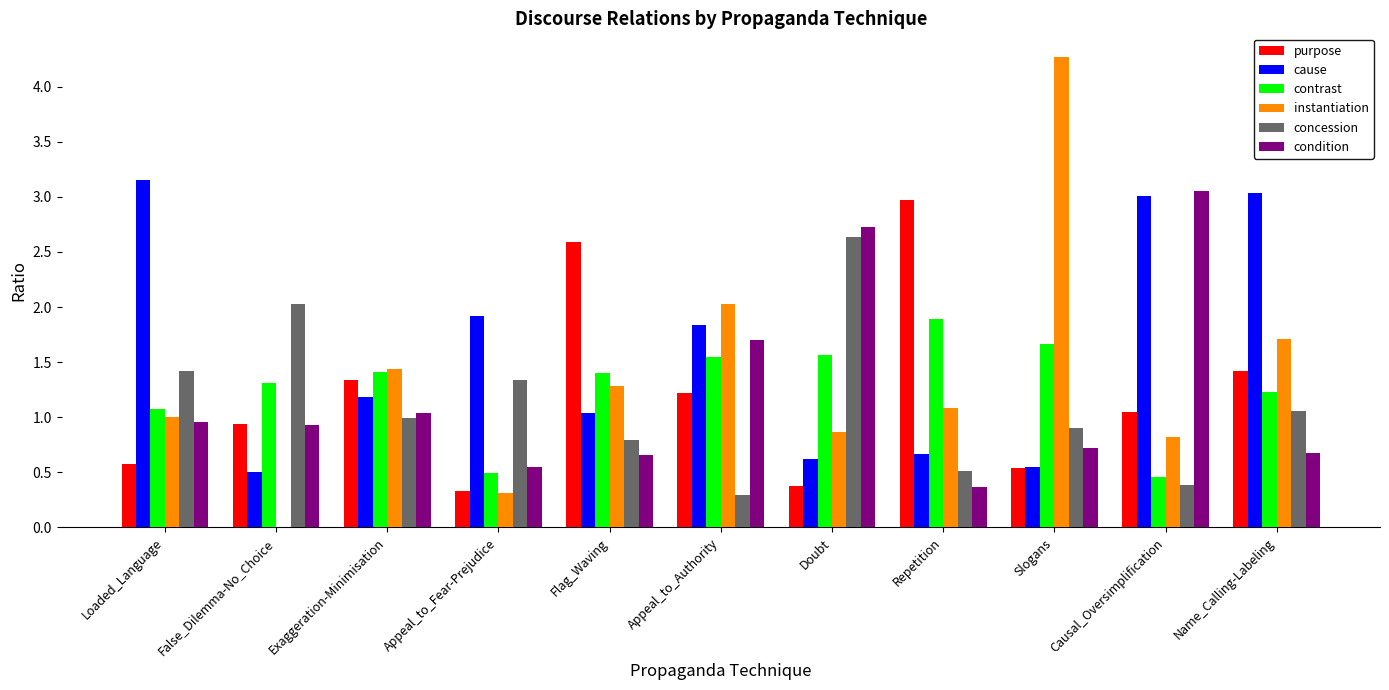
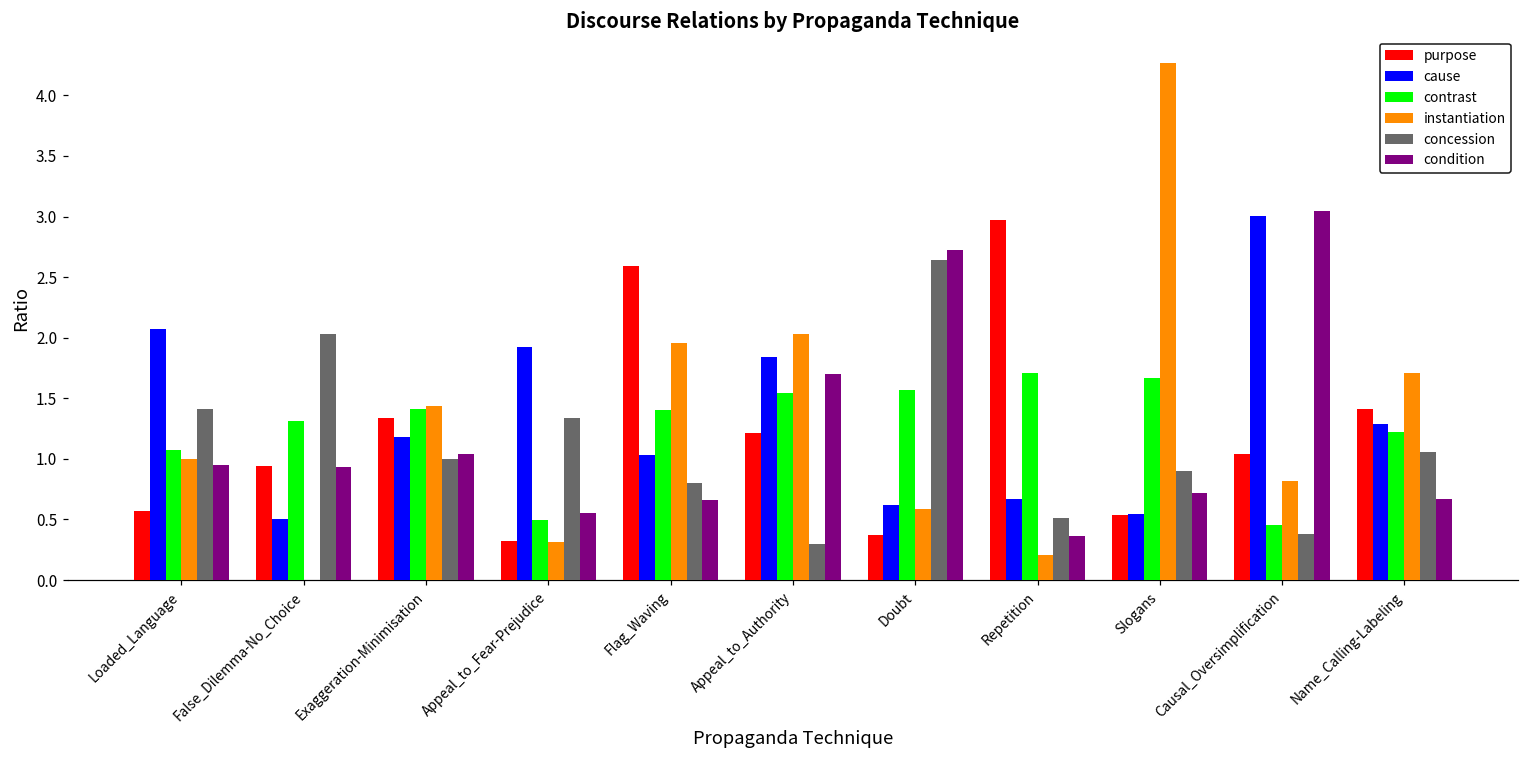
  {
    "purpose": {
      "Loaded_Language": 0.57,
      "False_Dilemma-No_Choice": 0.94,
      "Exaggeration-Minimisation": 1.33,
      "Appeal_to_Fear-Prejudice": 0.33,
      "Flag_Waving": 2.59,
      "Appeal_to_Authority": 1.22,
      "Doubt": 0.37,
      "Repetition": 2.97,
      "Slogans": 0.54,
      "Causal_Oversimplification": 1.04,
      "Name_Calling-Labeling": 1.42
    },
    "cause": {
-     "Loaded_Language": 3.15,
+     "Loaded_Language": 2.07,
      "False_Dilemma-No_Choice": 0.50,
      "Exaggeration-Minimisation": 1.18,
      "Appeal_to_Fear-Prejudice": 1.92,
      "Flag_Waving": 1.03,
      "Appeal_to_Authority": 1.84,
      "Doubt": 0.62,
      "Repetition": 0.67,
      "Slogans": 0.55,
      "Causal_Oversimplification": 3.01,
-     "Name_Calling-Labeling": 3.04
+     "Name_Calling-Labeling": 1.29
    },
    "contrast": {
      "Loaded_Language": 1.08,
      "False_Dilemma-No_Choice": 1.31,
      "Exaggeration-Minimisation": 1.41,
      "Appeal_to_Fear-Prejudice": 0.50,
      "Flag_Waving": 1.40,
      "Appeal_to_Authority": 1.54,
      "Doubt": 1.57,
-     "Repetition": 1.89,
+     "Repetition": 1.71,
      "Slogans": 1.67,
      "Causal_Oversimplification": 0.46,
      "Name_Calling-Labeling": 1.23
    },
    "instantiation": {
      "Loaded_Language": 1.00,
      "False_Dilemma-No_Choice": 0.00,
      "Exaggeration-Minimisation": 1.44,
      "Appeal_to_Fear-Prejudice": 0.31,
-     "Flag_Waving": 1.28,
+     "Flag_Waving": 1.96,
      "Appeal_to_Authority": 2.03,
-     "Doubt": 0.87,
-     "Repetition": 1.09,
+     "Doubt": 0.59,
+     "Repetition": 0.21,
      "Slogans": 4.27,
      "Causal_Oversimplification": 0.82,
      "Name_Calling-Labeling": 1.71
    },
    "concession": {
      "Loaded_Language": 1.42,
      "False_Dilemma-No_Choice": 2.03,
      "Exaggeration-Minimisation": 1.00,
      "Appeal_to_Fear-Prejudice": 1.34,
      "Flag_Waving": 0.80,
      "Appeal_to_Authority": 0.30,
      "Doubt": 2.64,
      "Repetition": 0.52,
      "Slogans": 0.90,
      "Causal_Oversimplification": 0.38,
      "Name_Calling-Labeling": 1.06
    },
    "condition": {
      "Loaded_Language": 0.95,
      "False_Dilemma-No_Choice": 0.93,
      "Exaggeration-Minimisation": 1.04,
      "Appeal_to_Fear-Prejudice": 0.55,
      "Flag_Waving": 0.66,
      "Appeal_to_Authority": 1.70,
      "Doubt": 2.72,
      "Repetition": 0.37,
      "Slogans": 0.72,
      "Causal_Oversimplification": 3.05,
      "Name_Calling-Labeling": 0.67
    }
  }
